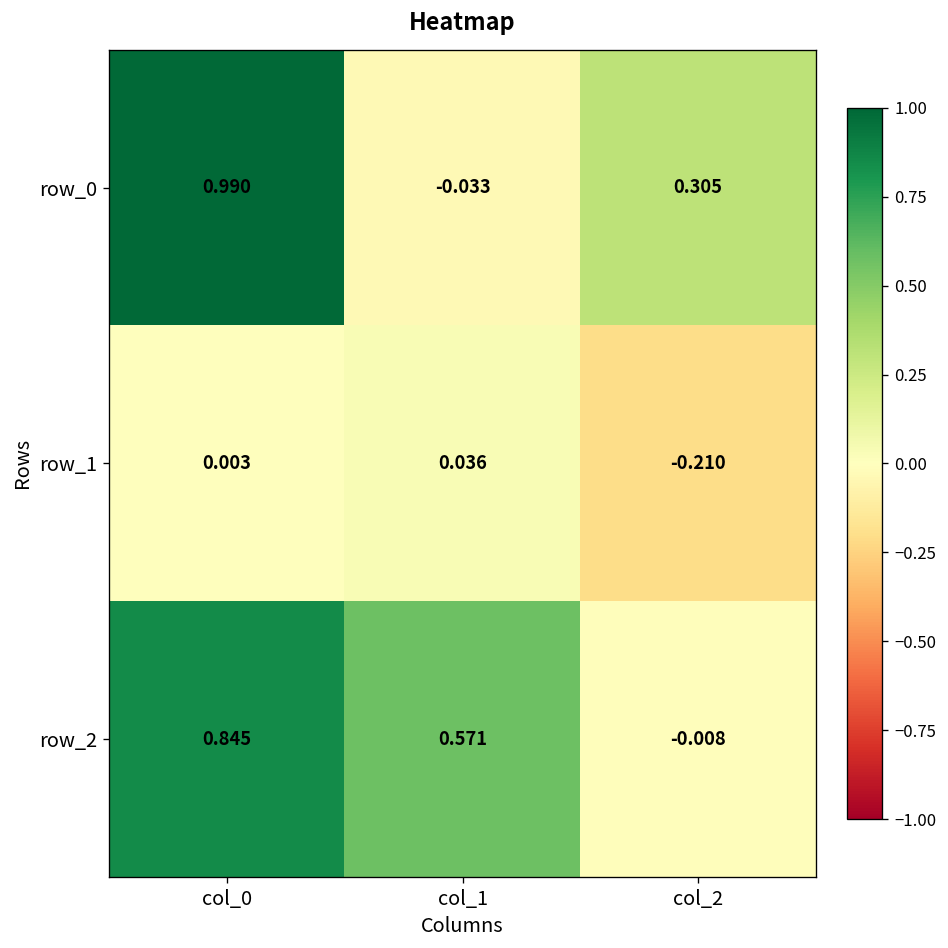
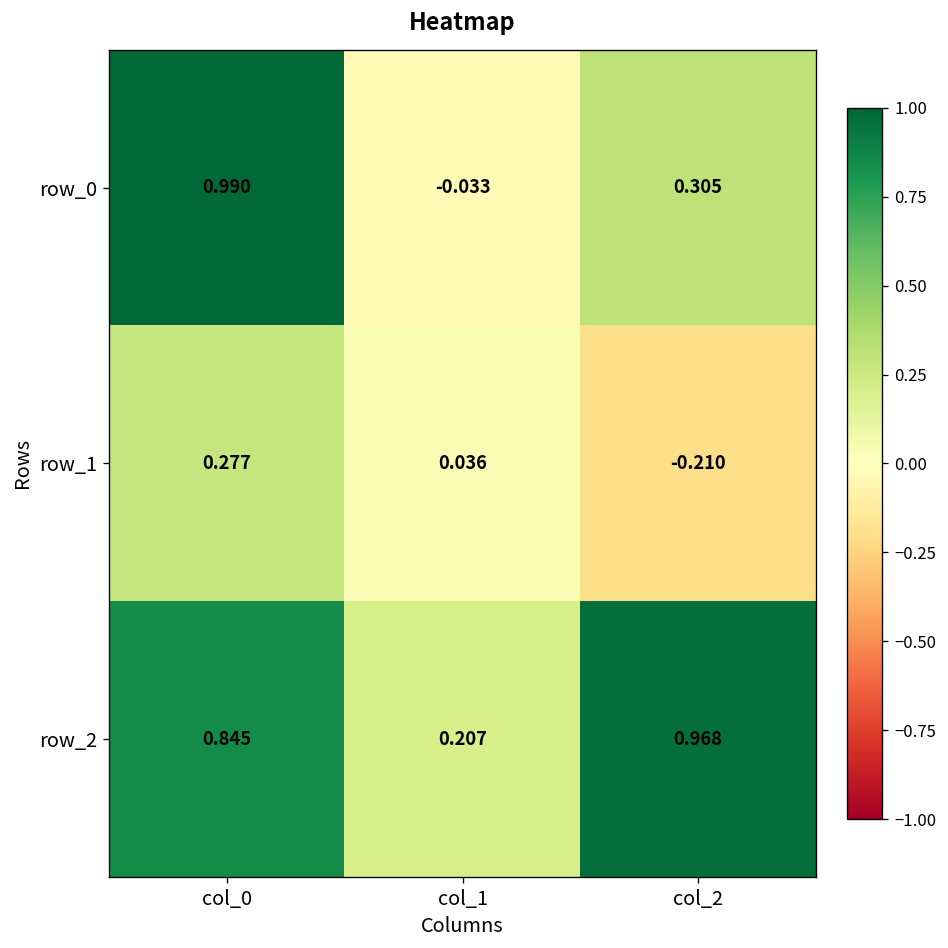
  {
    "row_0": {
      "col_0": 0.990,
      "col_1": -0.033,
      "col_2": 0.305
    },
    "row_1": {
-     "col_0": 0.003,
+     "col_0": 0.277,
      "col_1": 0.036,
      "col_2": -0.210
    },
    "row_2": {
      "col_0": 0.845,
-     "col_1": 0.571,
-     "col_2": -0.008
+     "col_1": 0.207,
+     "col_2": 0.968
    }
  }
